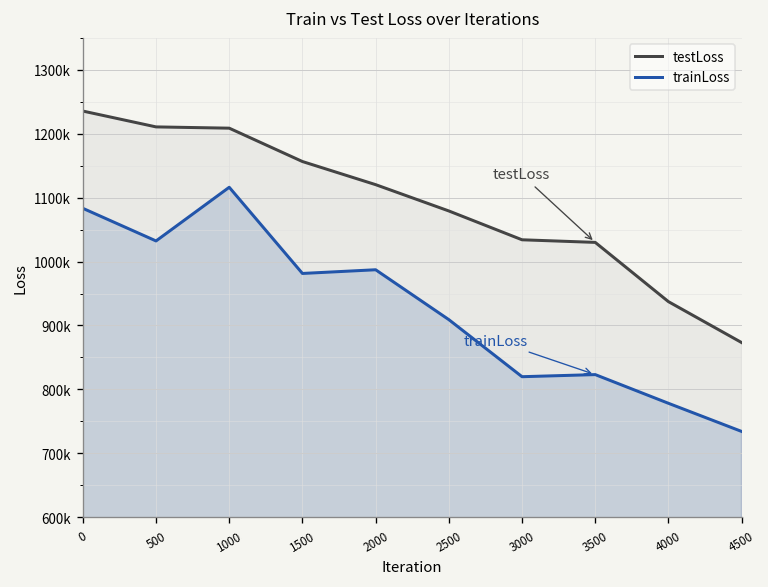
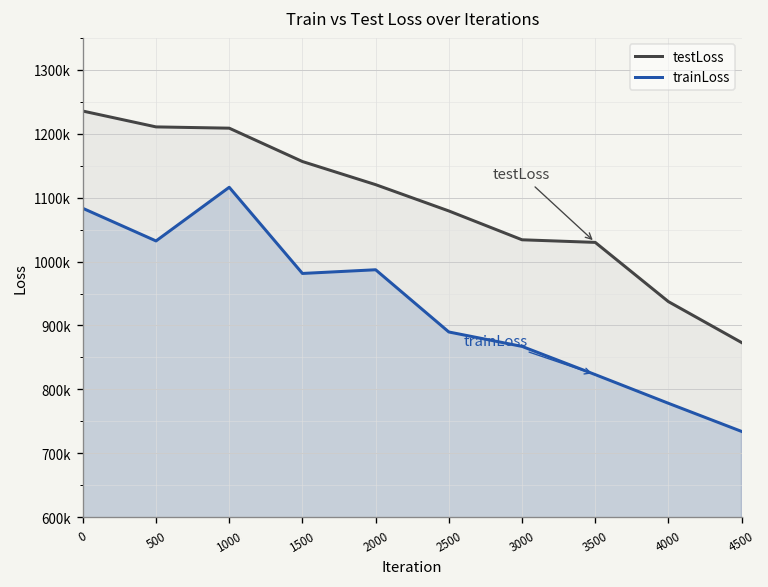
  {
    "testLoss": {
      "0": 1240000,
      "500": 1210000,
      "1000": 1210000,
      "1500": 1160000,
      "2000": 1120000,
      "2500": 1080000,
      "3000": 1030000,
      "3500": 1030000,
      "4000": 940000,
      "4500": 870000
    },
    "trainLoss": {
      "0": 1080000,
      "500": 1030000,
      "1000": 1120000,
      "1500": 980000,
      "2000": 990000,
-     "2500": 910000,
-     "3000": 820000,
+     "2500": 890000,
+     "3000": 870000,
      "3500": 820000,
      "4000": 780000,
      "4500": 730000
    }
  }
